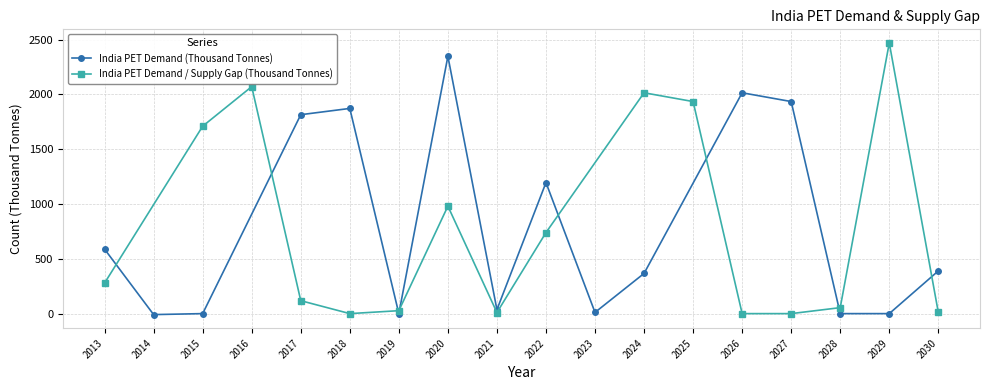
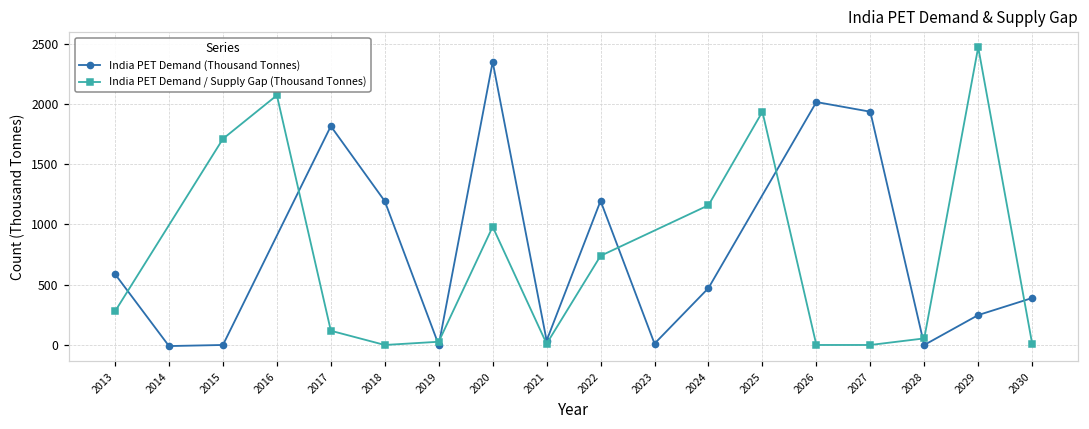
  {
    "India PET Demand (Thousand Tonnes)": {
      "2013": 590,
      "2014": -10,
      "2015": 0,
      "2017": 1820,
-     "2018": 1870,
+     "2018": 1190,
      "2019": 0,
      "2020": 2350,
      "2021": 40,
      "2022": 1200,
      "2023": 10,
-     "2024": 370,
+     "2024": 470,
      "2026": 2020,
      "2027": 1930,
      "2028": 0,
-     "2029": 0,
+     "2029": 250,
      "2030": 390
    },
    "India PET Demand / Supply Gap (Thousand Tonnes)": {
      "2013": 280,
      "2015": 1710,
      "2016": 2070,
      "2017": 120,
      "2018": 0,
      "2019": 30,
      "2020": 980,
      "2021": 10,
      "2022": 740,
-     "2024": 2020,
+     "2024": 1160,
      "2025": 1930,
      "2026": 0,
      "2027": 0,
      "2028": 50,
      "2029": 2470,
      "2030": 10
    }
  }
